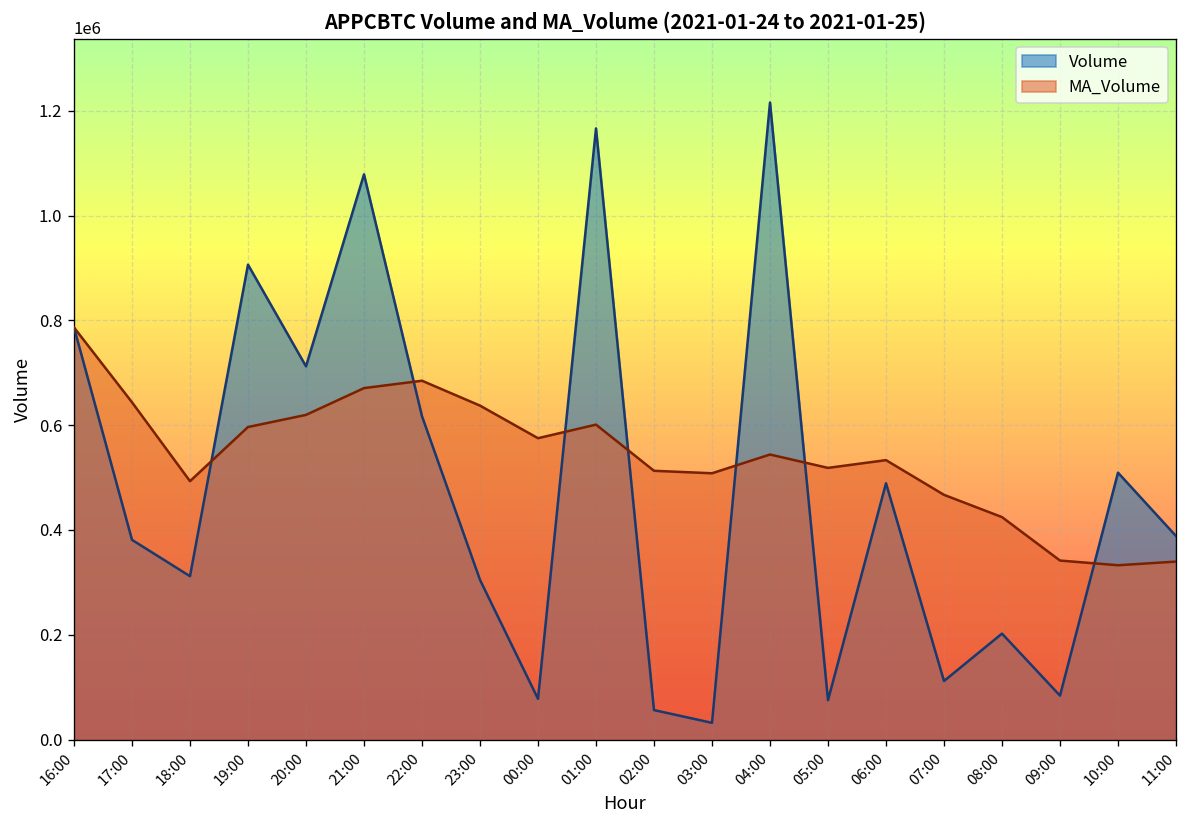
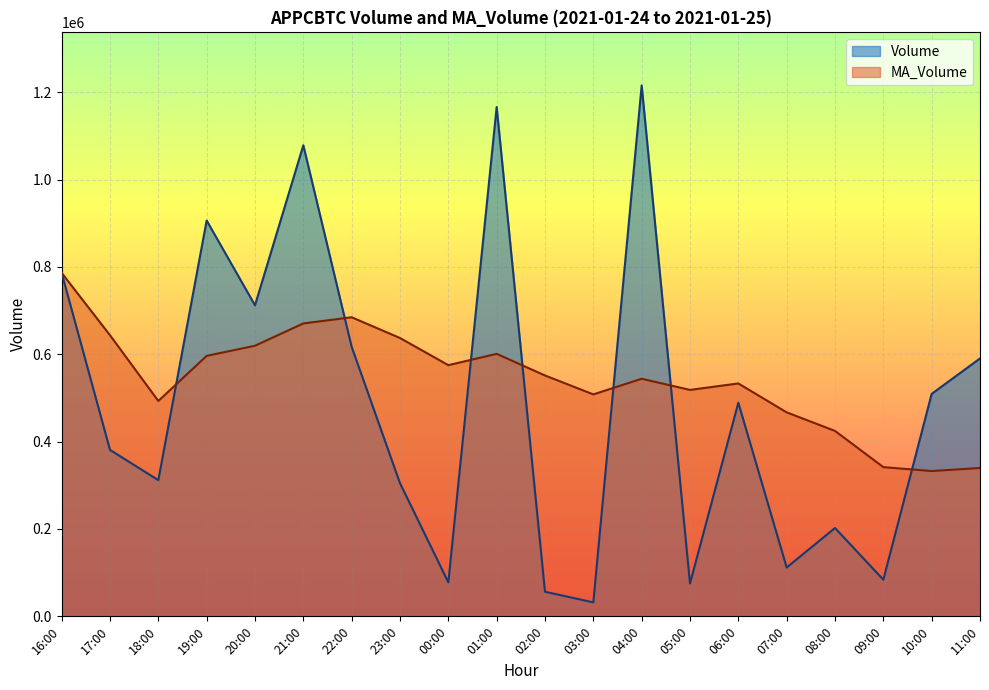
  {
    "Volume": {
      "17:00": 380000,
      "18:00": 310000,
      "19:00": 910000,
      "20:00": 710000,
      "21:00": 1080000,
      "22:00": 620000,
      "23:00": 300000,
      "00:00": 80000,
      "01:00": 1170000,
      "02:00": 60000,
      "03:00": 30000,
      "04:00": 1220000,
      "05:00": 80000,
      "06:00": 490000,
      "07:00": 110000,
      "08:00": 200000,
      "09:00": 80000,
      "10:00": 510000,
-     "11:00": 390000
+     "11:00": 590000
    },
    "MA_Volume": {
      "17:00": 640000,
      "18:00": 490000,
      "19:00": 600000,
      "20:00": 620000,
      "21:00": 670000,
      "22:00": 680000,
      "23:00": 640000,
      "00:00": 580000,
      "01:00": 600000,
-     "02:00": 510000,
+     "02:00": 550000,
      "03:00": 510000,
      "04:00": 540000,
      "05:00": 520000,
      "06:00": 530000,
      "07:00": 470000,
      "08:00": 420000,
      "09:00": 340000,
      "10:00": 330000,
      "11:00": 340000
    }
  }
